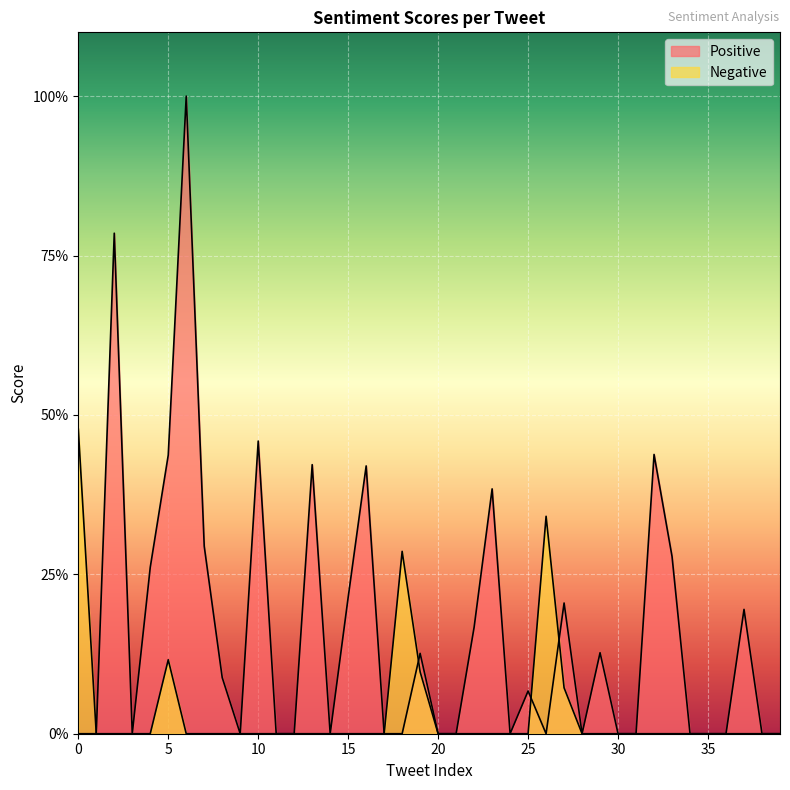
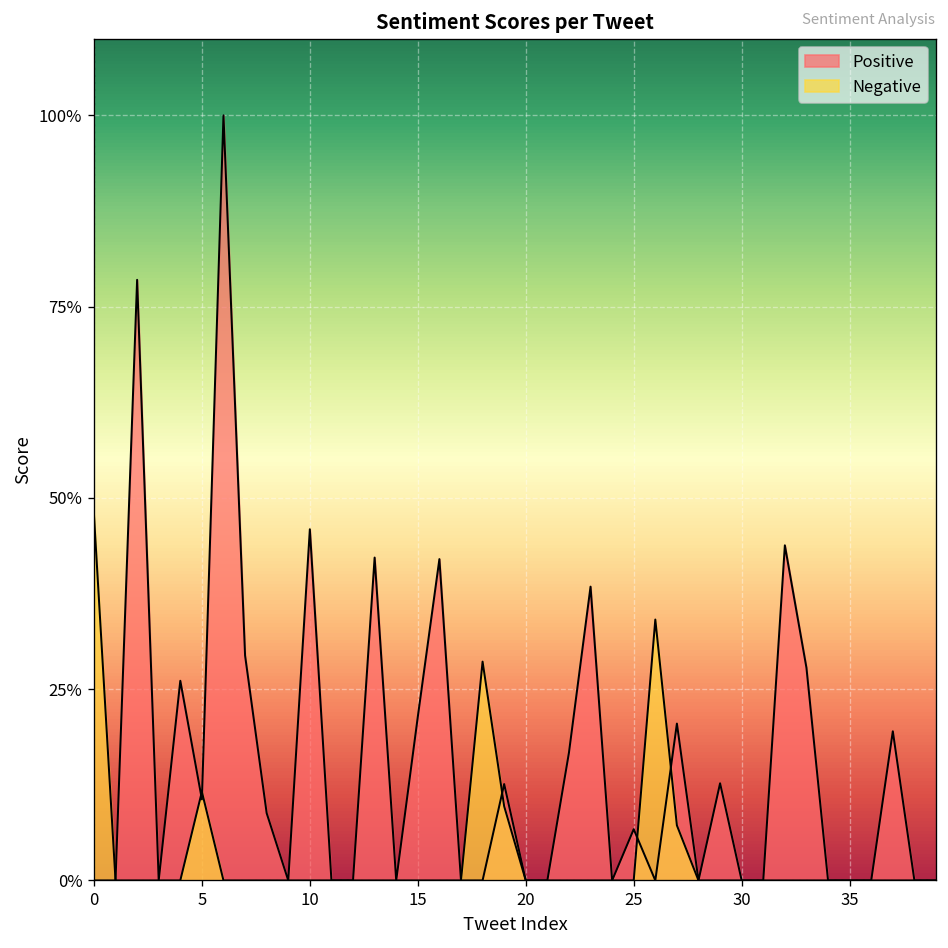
  {
    "Positive": {
      "0": "0%",
-     "5": "44%",
+     "5": "11%",
      "10": "46%",
      "15": "21%",
      "25": "7%"
    },
    "Negative": {
      "0": "48%",
      "5": "12%",
      "10": "0%",
      "15": "0%",
      "25": "0%"
    }
  }
